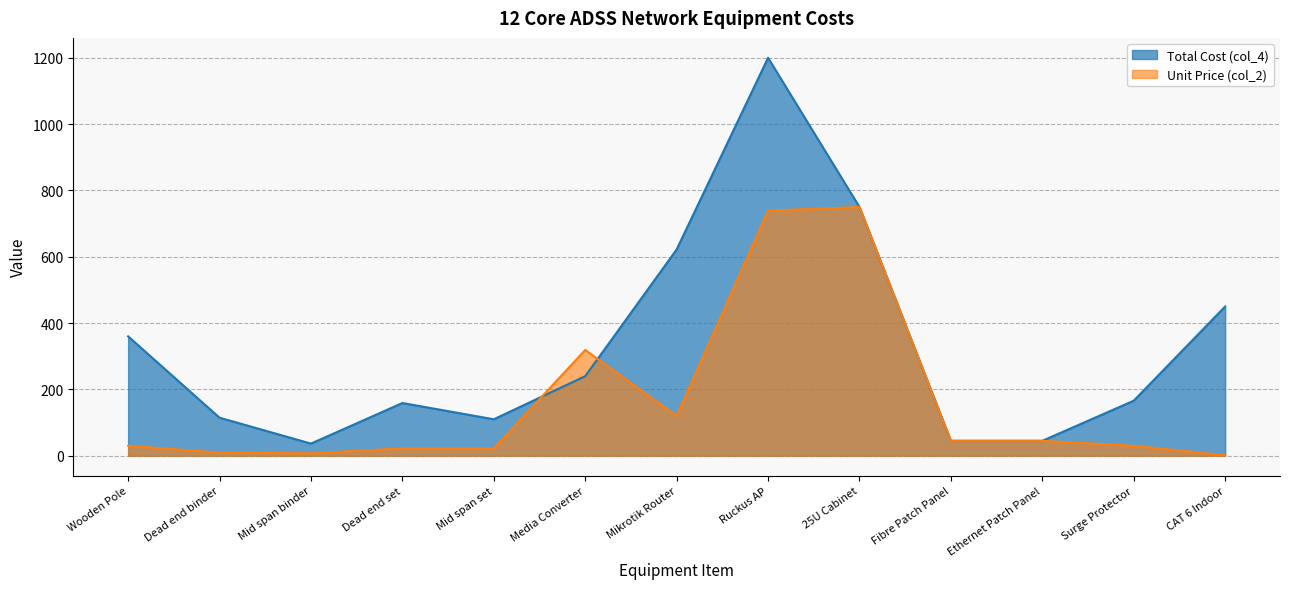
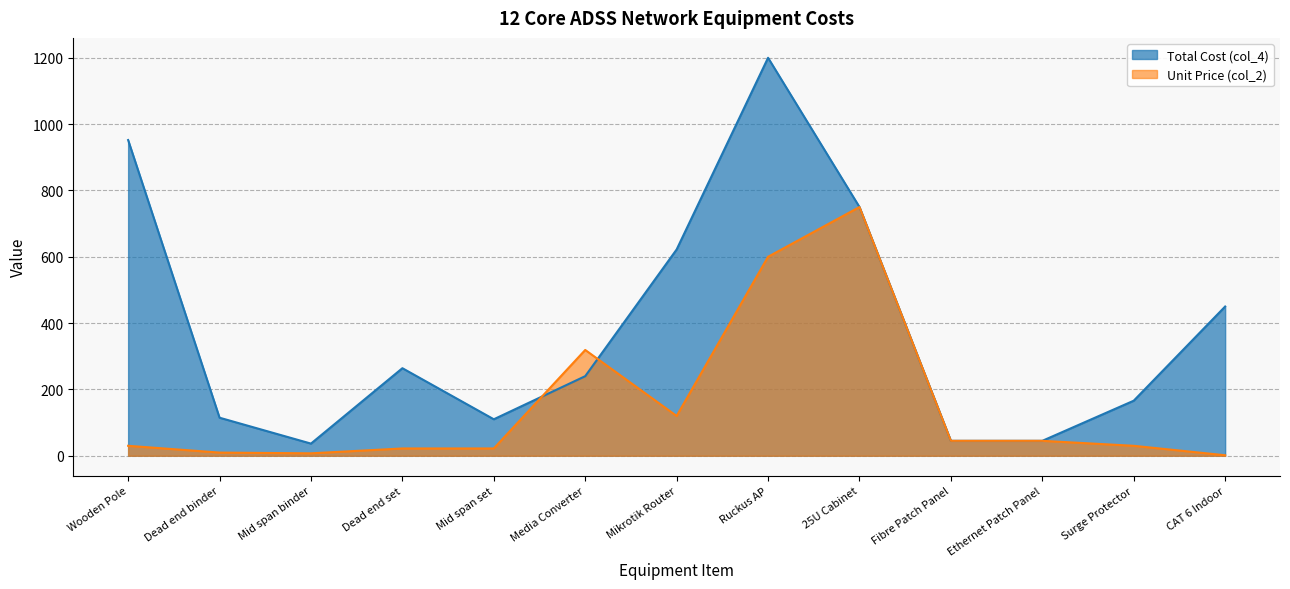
  {
    "Total Cost (col_4)": {
-     "Wooden Pole": 360,
+     "Wooden Pole": 950,
      "Dead end binder": 110,
      "Mid span binder": 40,
-     "Dead end set": 160,
+     "Dead end set": 260,
      "Mid span set": 110,
      "Media Converter": 240,
      "Mikrotik Router": 620,
      "Ruckus AP": 1200,
      "Surge Protector": 170,
      "CAT 6 Indoor": 450
    },
    "Unit Price (col_2)": {
      "Wooden Pole": 30,
      "Dead end binder": 10,
      "Mid span binder": 10,
      "Dead end set": 20,
      "Mid span set": 20,
      "Media Converter": 320,
      "Mikrotik Router": 120,
-     "Ruckus AP": 740,
+     "Ruckus AP": 600,
      "Surge Protector": 30,
      "CAT 6 Indoor": 0
    }
  }
